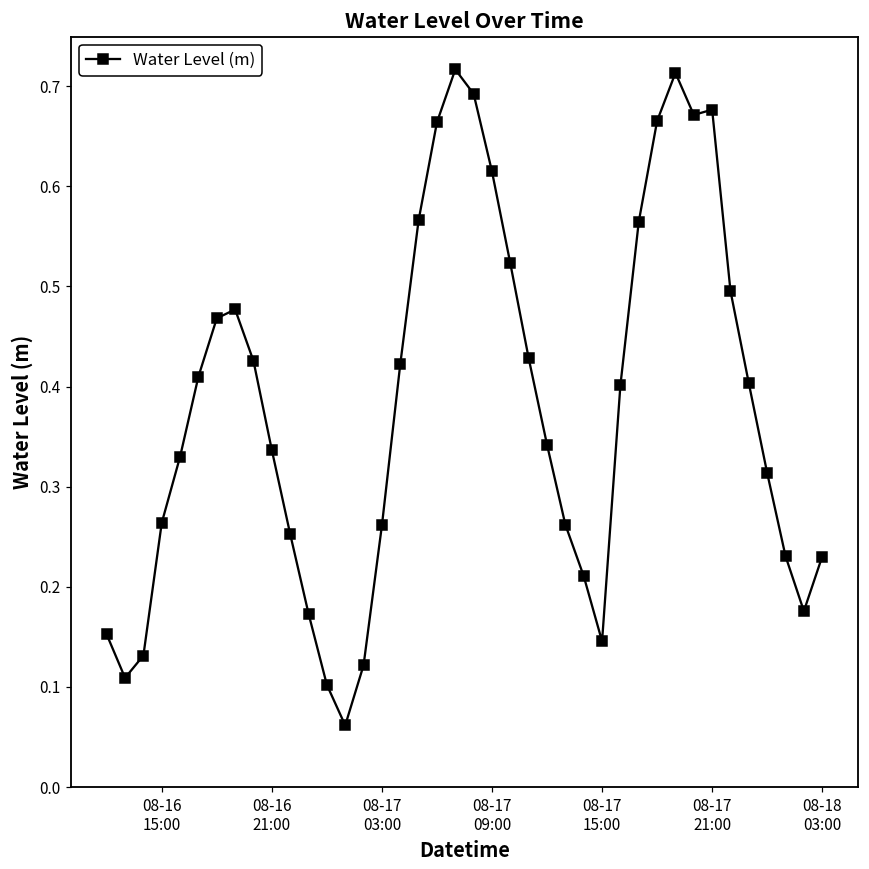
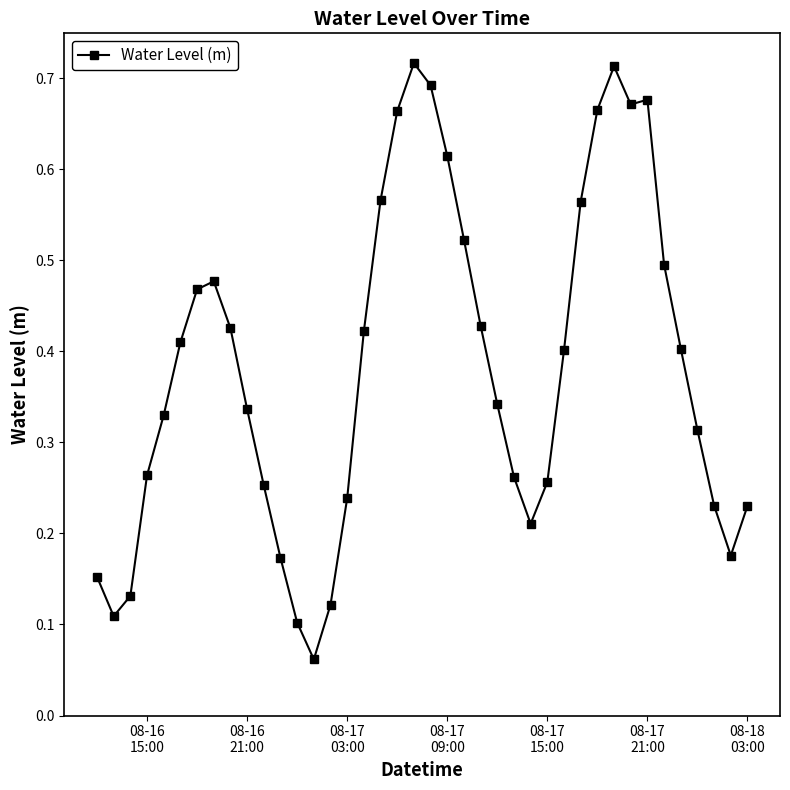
  {
    "08-16 15:00": 0.26,
    "08-16 21:00": 0.34,
-   "08-17 03:00": 0.26,
+   "08-17 03:00": 0.24,
    "08-17 09:00": 0.61,
-   "08-17 15:00": 0.15,
+   "08-17 15:00": 0.26,
    "08-17 21:00": 0.68,
    "08-18 03:00": 0.23
  }
